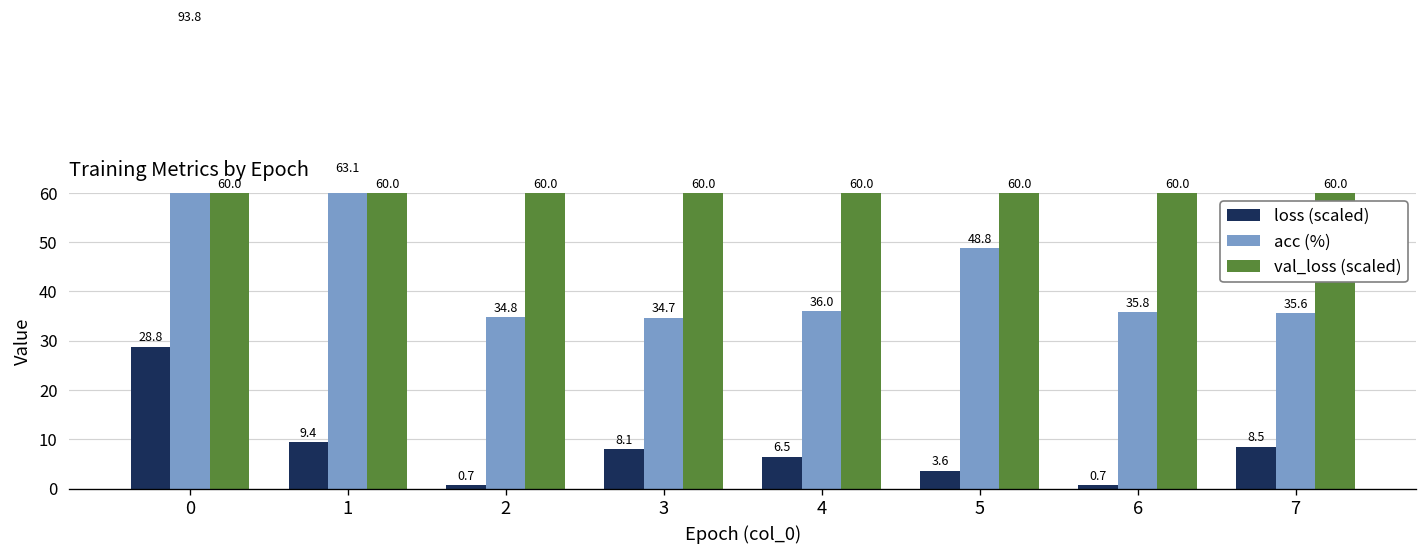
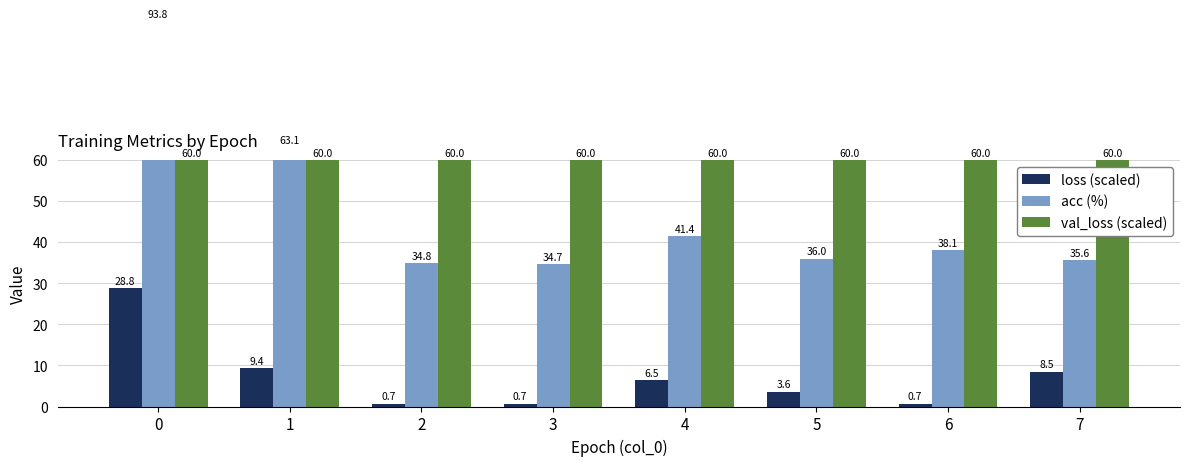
  {
    "loss (scaled)": {
      "0": 28.8,
      "1": 9.4,
      "2": 0.7,
-     "3": 8.1,
+     "3": 0.7,
      "4": 6.5,
      "5": 3.6,
      "6": 0.7,
      "7": 8.5
    },
    "acc (%)": {
      "2": 34.8,
      "3": 34.7,
-     "4": 36.0,
-     "5": 48.8,
-     "6": 35.8,
+     "4": 41.4,
+     "5": 36.0,
+     "6": 38.1,
      "7": 35.6
    },
    "val_loss (scaled)": {
      "0": 60.0,
      "1": 60.0,
      "2": 60.0,
      "3": 60.0,
      "4": 60.0,
      "5": 60.0,
      "6": 60.0,
      "7": 60.0
    }
  }
